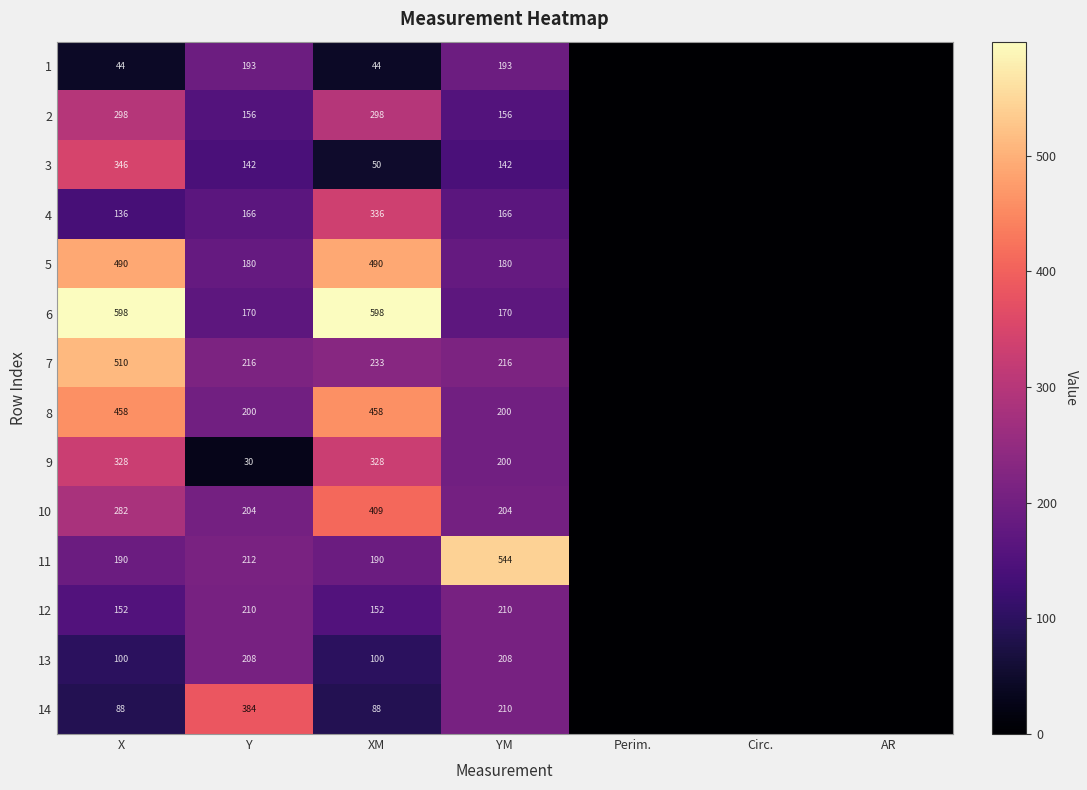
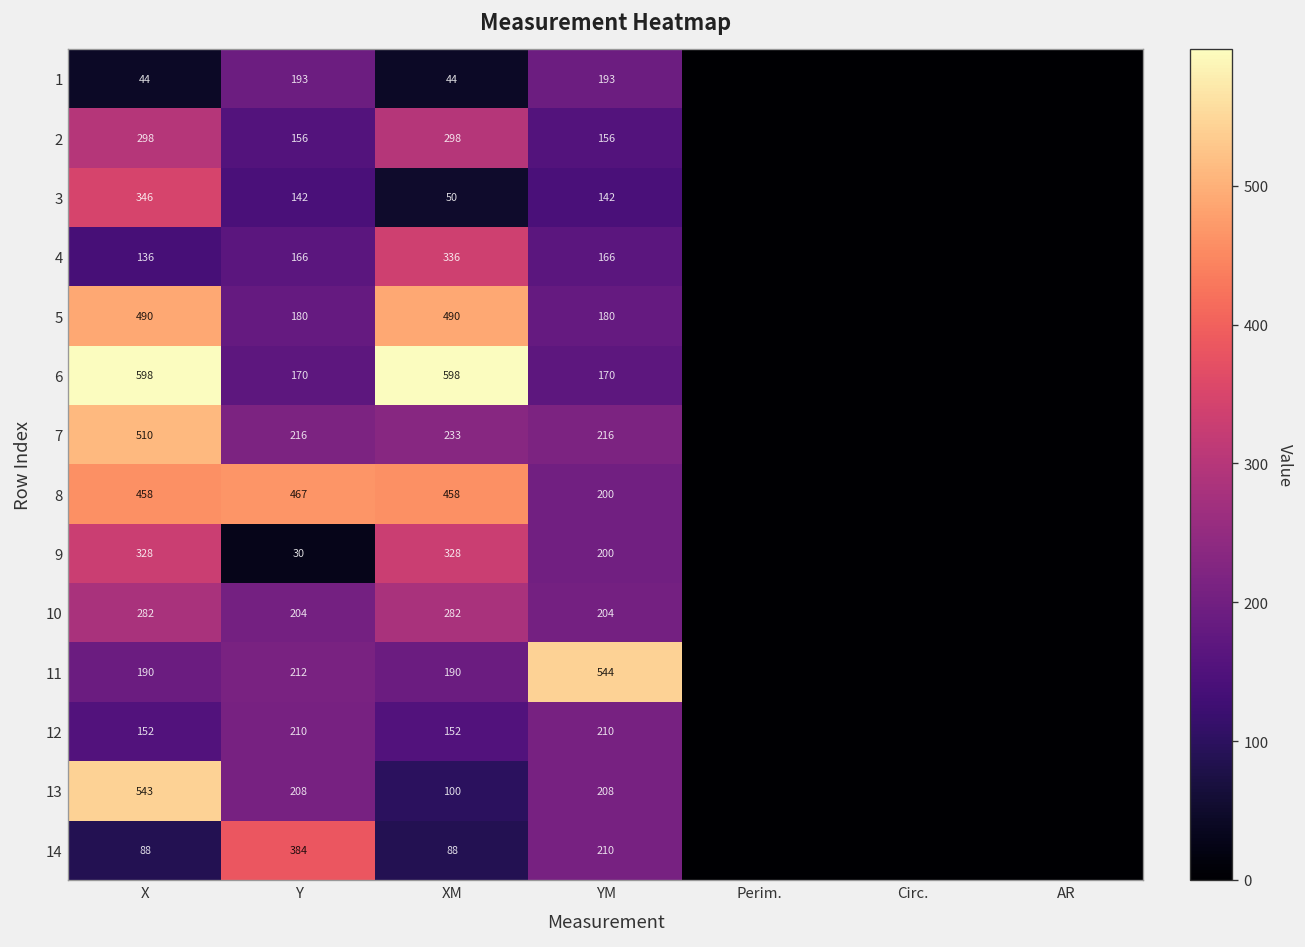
  {
    "1": {
      "X": 44,
      "Y": 193,
      "XM": 44,
      "YM": 193
    },
    "2": {
      "X": 298,
      "Y": 156,
      "XM": 298,
      "YM": 156
    },
    "3": {
      "X": 346,
      "Y": 142,
      "XM": 50,
      "YM": 142
    },
    "4": {
      "X": 136,
      "Y": 166,
      "XM": 336,
      "YM": 166
    },
    "5": {
      "X": 490,
      "Y": 180,
      "XM": 490,
      "YM": 180
    },
    "6": {
      "X": 598,
      "Y": 170,
      "XM": 598,
      "YM": 170
    },
    "7": {
      "X": 510,
      "Y": 216,
      "XM": 233,
      "YM": 216
    },
    "8": {
      "X": 458,
-     "Y": 200,
+     "Y": 467,
      "XM": 458,
      "YM": 200
    },
    "9": {
      "X": 328,
      "Y": 30,
      "XM": 328,
      "YM": 200
    },
    "10": {
      "X": 282,
      "Y": 204,
-     "XM": 409,
+     "XM": 282,
      "YM": 204
    },
    "11": {
      "X": 190,
      "Y": 212,
      "XM": 190,
      "YM": 544
    },
    "12": {
      "X": 152,
      "Y": 210,
      "XM": 152,
      "YM": 210
    },
    "13": {
-     "X": 100,
+     "X": 543,
      "Y": 208,
      "XM": 100,
      "YM": 208
    },
    "14": {
      "X": 88,
      "Y": 384,
      "XM": 88,
      "YM": 210
    }
  }
